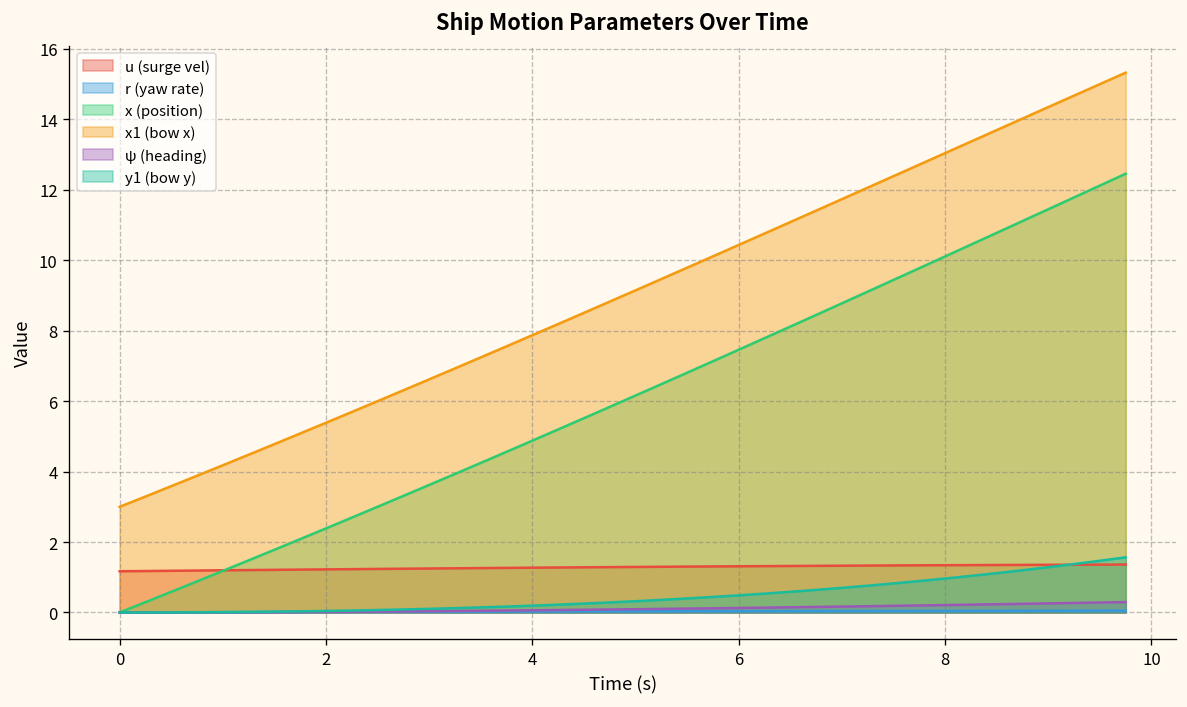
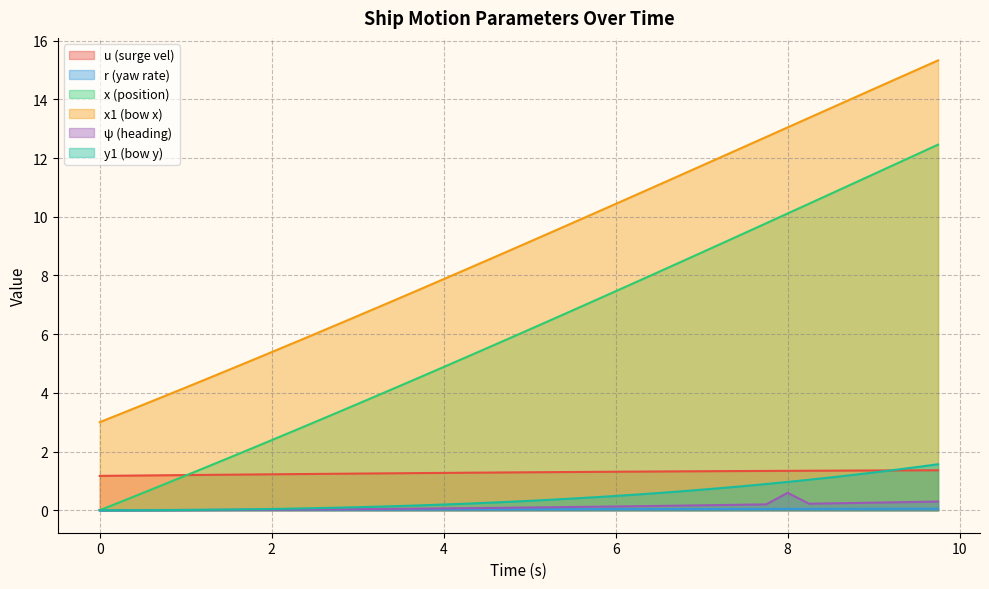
  {
    "ψ (heading)": {
      "6": 0.1,
-     "8": 0.2
+     "8": 0.6
    }
  }
